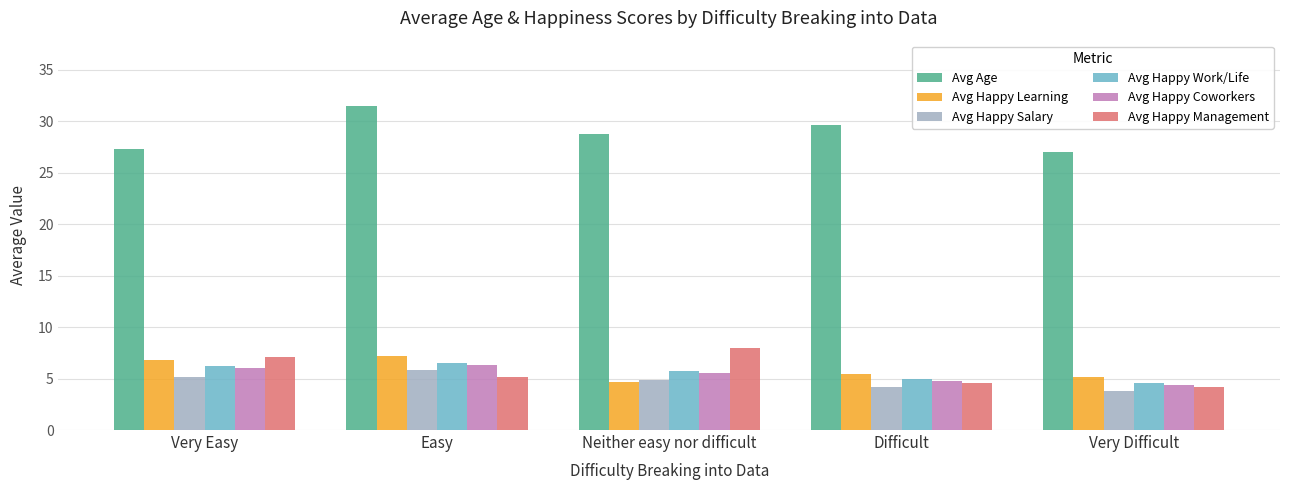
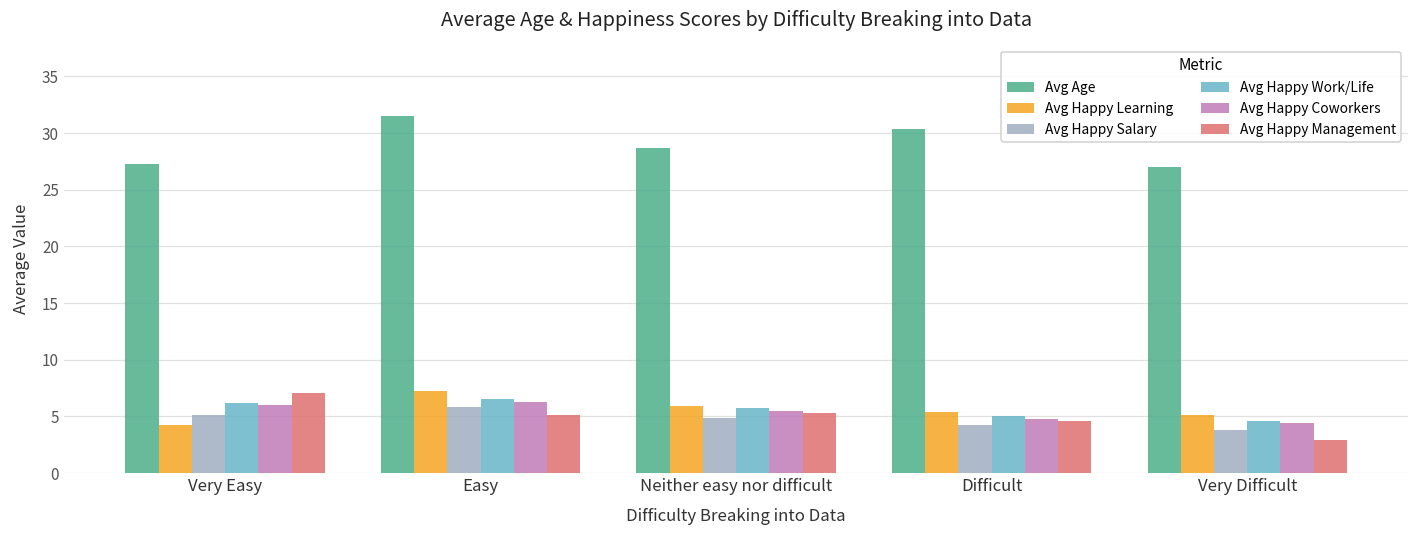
  {
    "Avg Age": {
      "Very Easy": 27.3,
      "Easy": 31.5,
      "Neither easy nor difficult": 28.7,
-     "Difficult": 29.6,
+     "Difficult": 30.4,
      "Very Difficult": 27.0
    },
    "Avg Happy Learning": {
-     "Very Easy": 6.8,
+     "Very Easy": 4.2,
      "Easy": 7.2,
-     "Neither easy nor difficult": 4.7,
+     "Neither easy nor difficult": 5.9,
      "Difficult": 5.4,
      "Very Difficult": 5.1
    },
    "Avg Happy Coworkers": {
      "Very Easy": 6.0,
      "Easy": 6.3,
      "Neither easy nor difficult": 5.5,
      "Difficult": 4.8,
      "Very Difficult": 4.4
    },
    "Avg Happy Management": {
      "Very Easy": 7.1,
      "Easy": 5.1,
-     "Neither easy nor difficult": 8.0,
+     "Neither easy nor difficult": 5.3,
      "Difficult": 4.6,
-     "Very Difficult": 4.2
+     "Very Difficult": 2.9
    }
  }
